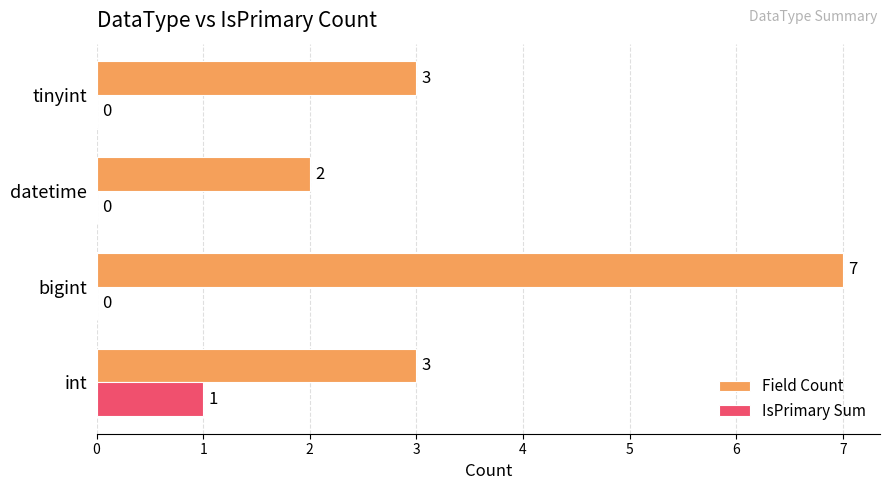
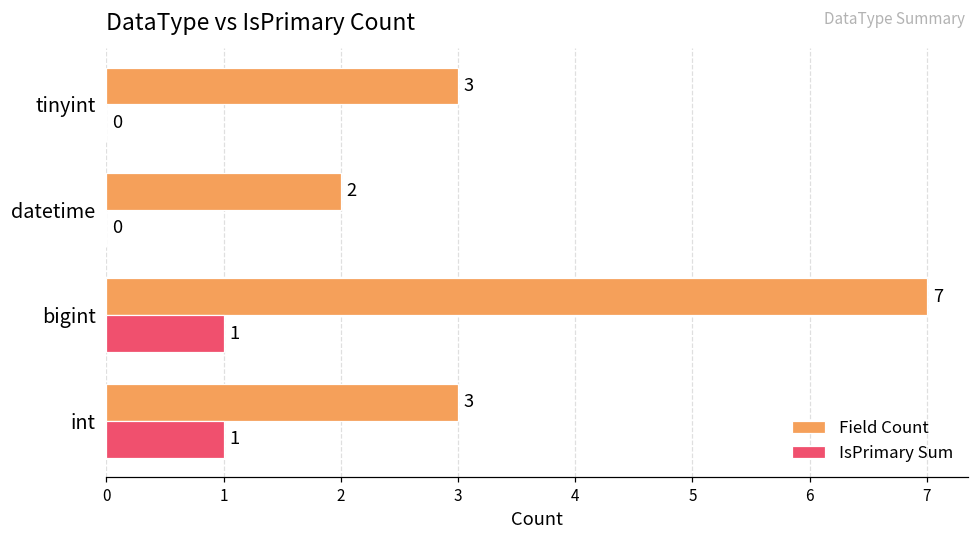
  {
    "Field Count": {
      "tinyint": 3,
      "datetime": 2,
      "bigint": 7,
      "int": 3
    },
    "IsPrimary Sum": {
      "tinyint": 0,
      "datetime": 0,
-     "bigint": 0,
+     "bigint": 1,
      "int": 1
    }
  }
